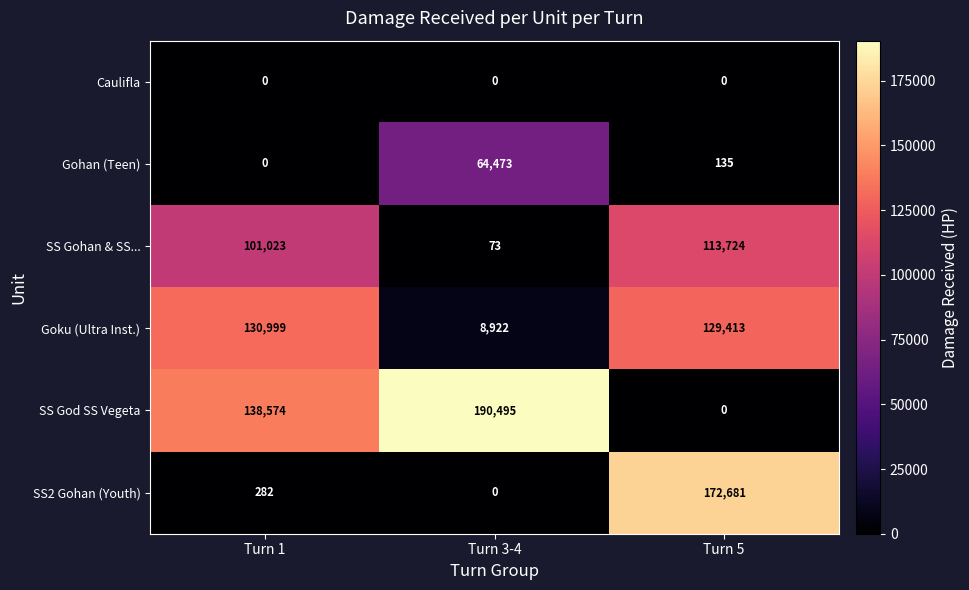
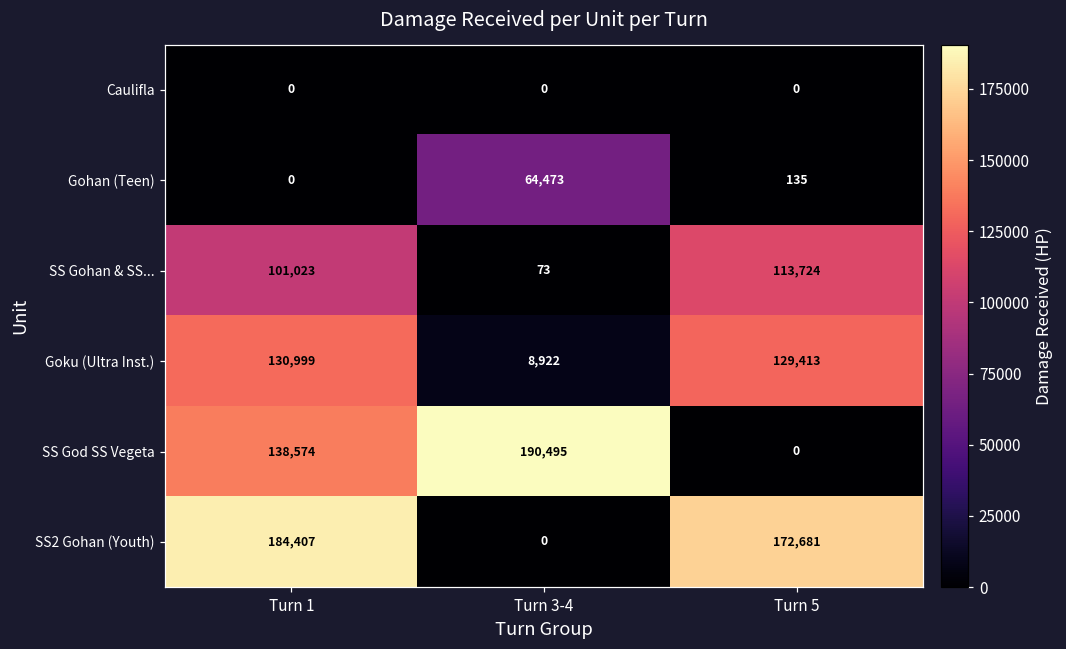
  {
    "Caulifla": {
      "Turn 1": "0",
      "Turn 3-4": "0",
      "Turn 5": "0"
    },
    "Gohan (Teen)": {
      "Turn 1": "0",
      "Turn 3-4": "64,473",
      "Turn 5": "135"
    },
    "SS Gohan & SS...": {
      "Turn 1": "101,023",
      "Turn 3-4": "73",
      "Turn 5": "113,724"
    },
    "Goku (Ultra Inst.)": {
      "Turn 1": "130,999",
      "Turn 3-4": "8,922",
      "Turn 5": "129,413"
    },
    "SS God SS Vegeta": {
      "Turn 1": "138,574",
      "Turn 3-4": "190,495",
      "Turn 5": "0"
    },
    "SS2 Gohan (Youth)": {
-     "Turn 1": "282",
+     "Turn 1": "184,407",
      "Turn 3-4": "0",
      "Turn 5": "172,681"
    }
  }
